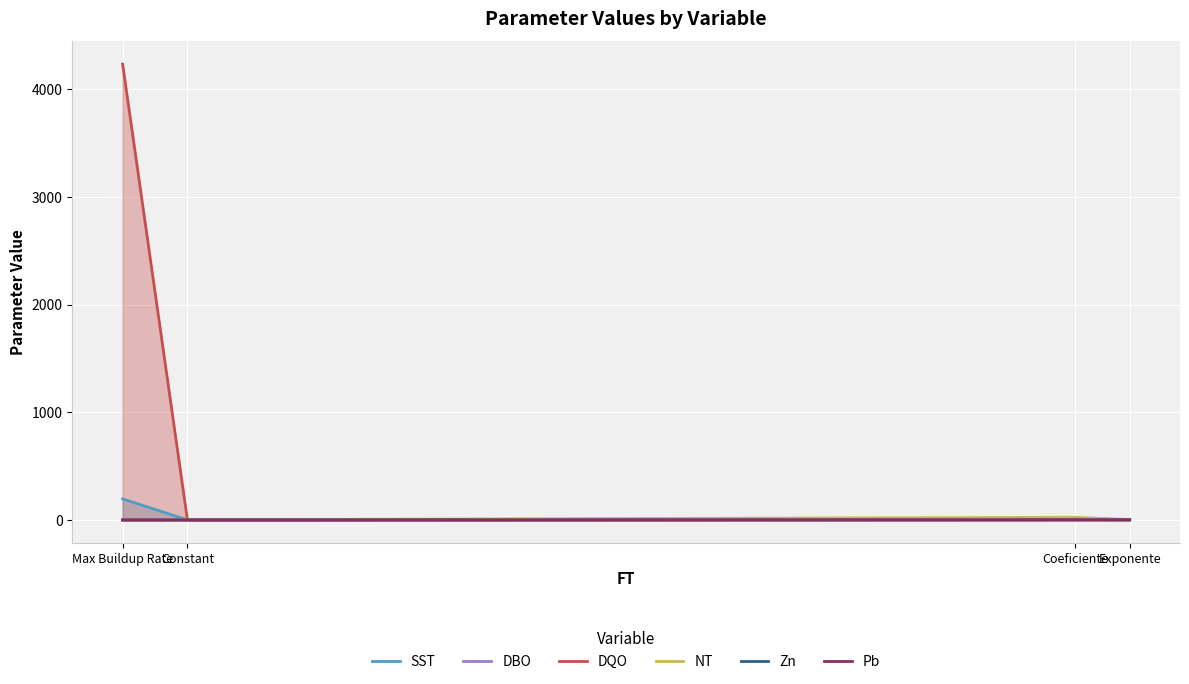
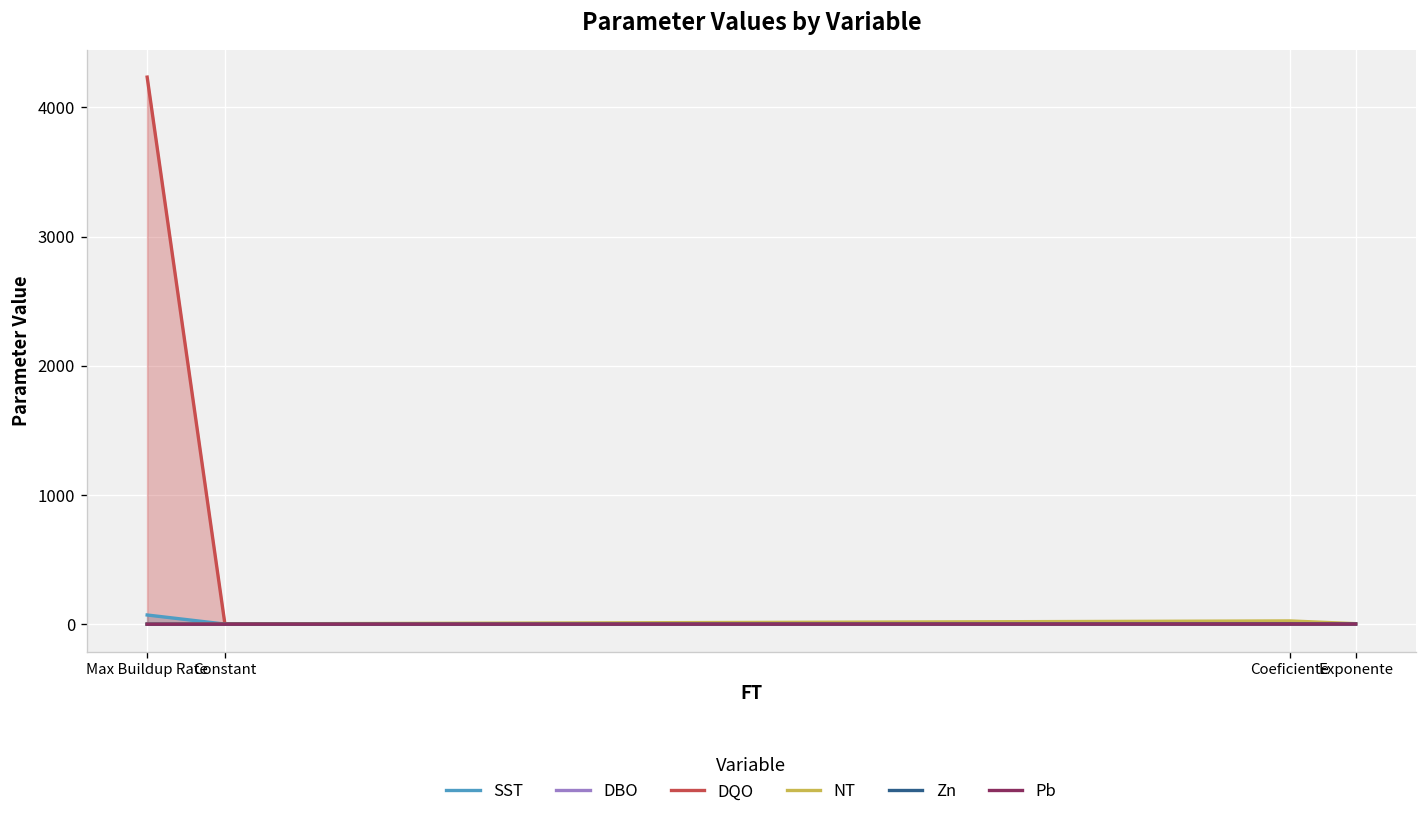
  {
    "SST": {
-     "Max Buildup Rate": 200
+     "Max Buildup Rate": 70
    },
    "DQO": {
      "Max Buildup Rate": 4230
    }
  }
